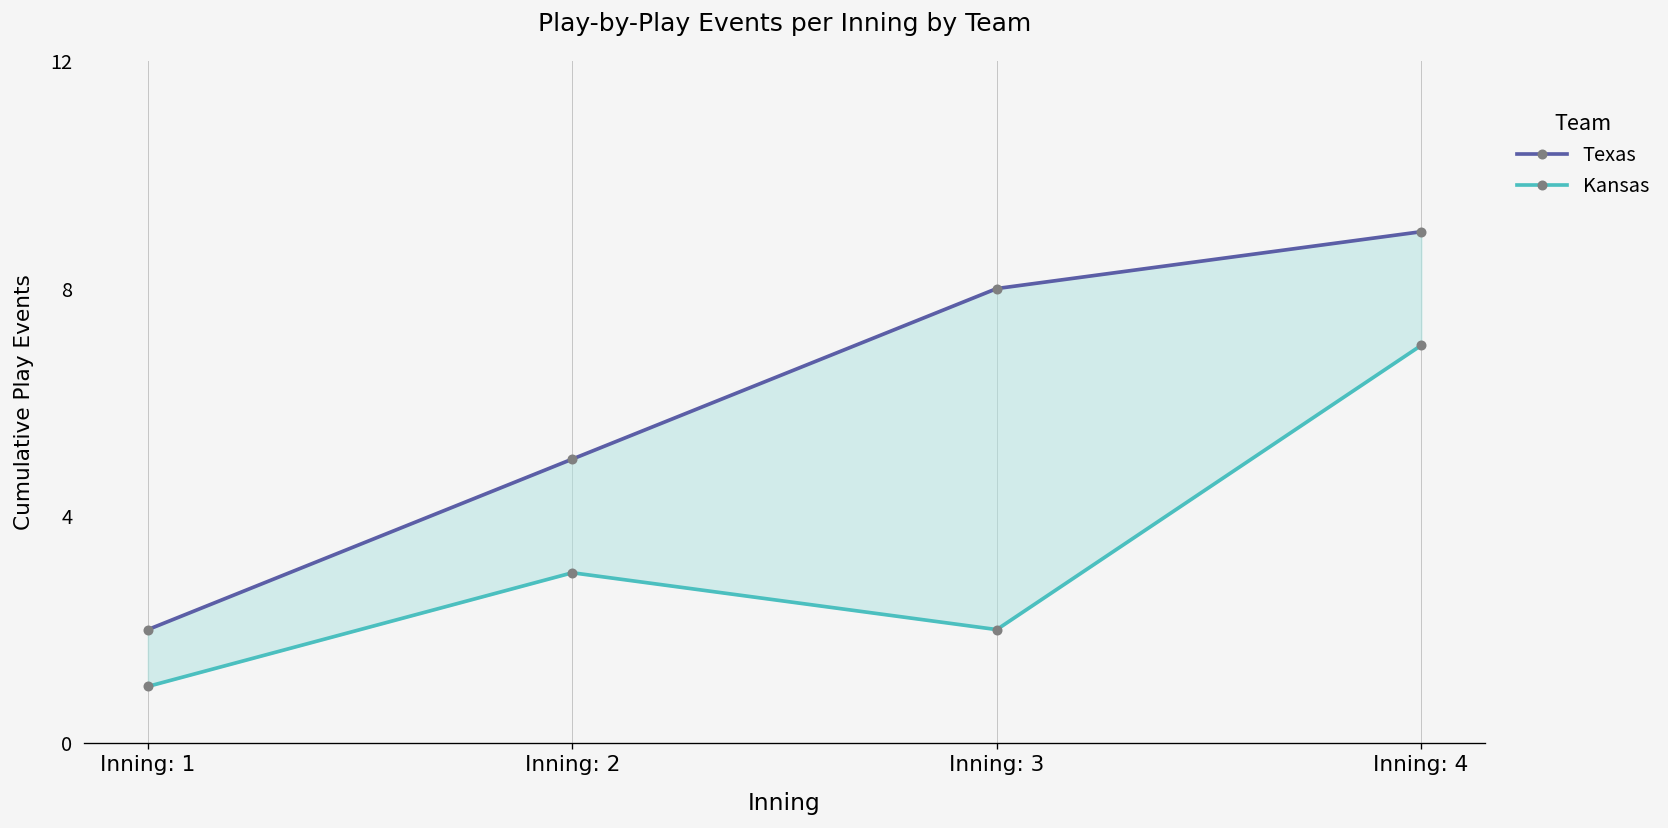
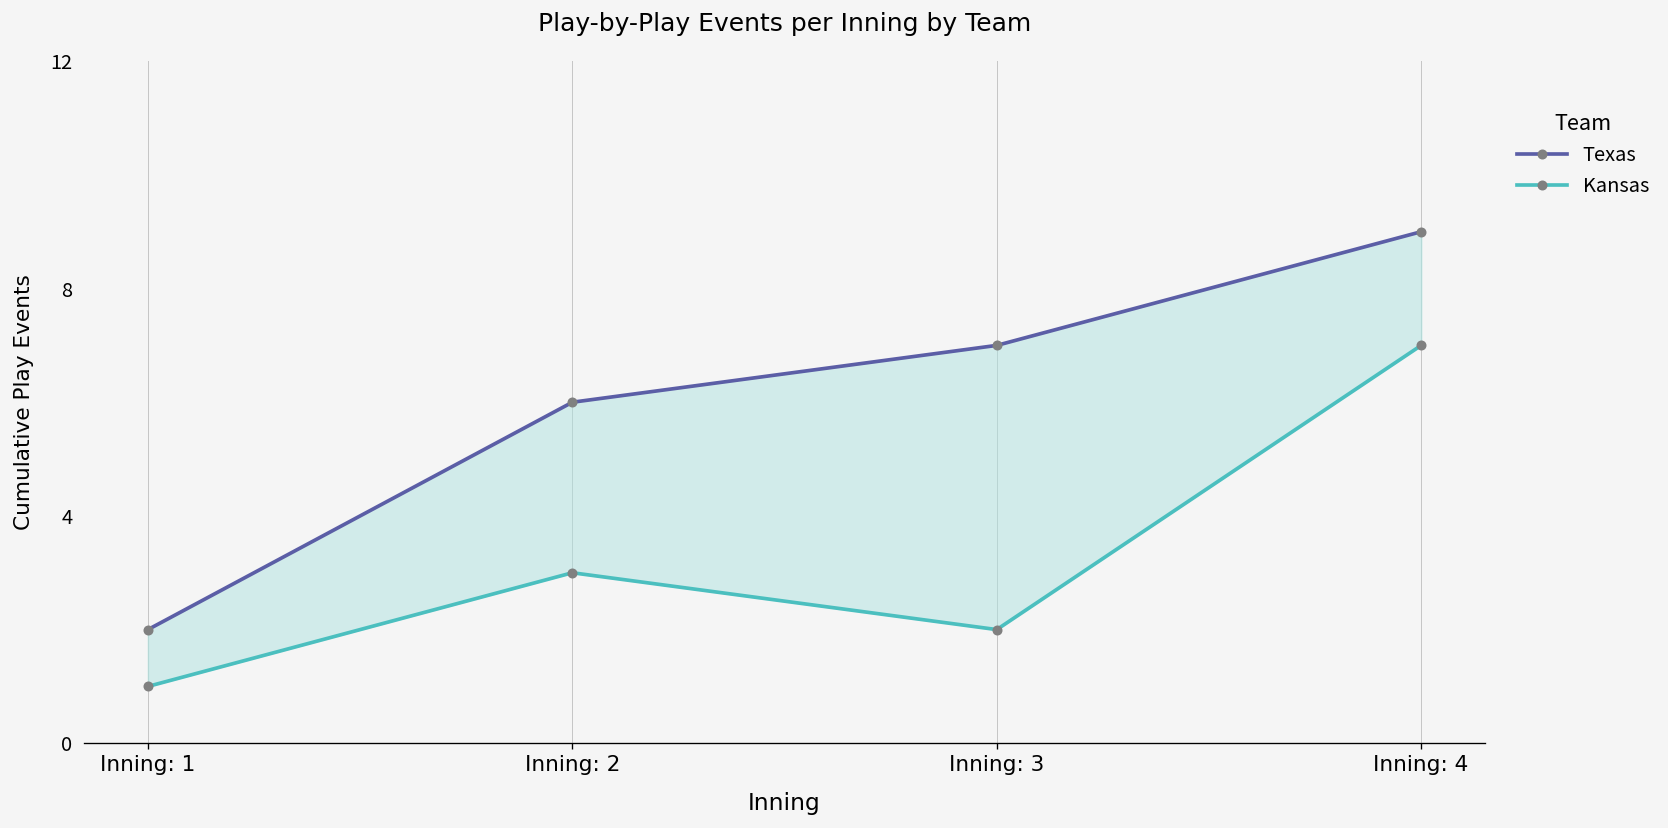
  {
    "Texas": {
      "Inning: 1": 2,
-     "Inning: 2": 5,
-     "Inning: 3": 8,
+     "Inning: 2": 6,
+     "Inning: 3": 7,
      "Inning: 4": 9
    },
    "Kansas": {
      "Inning: 1": 1,
      "Inning: 2": 3,
      "Inning: 3": 2,
      "Inning: 4": 7
    }
  }
